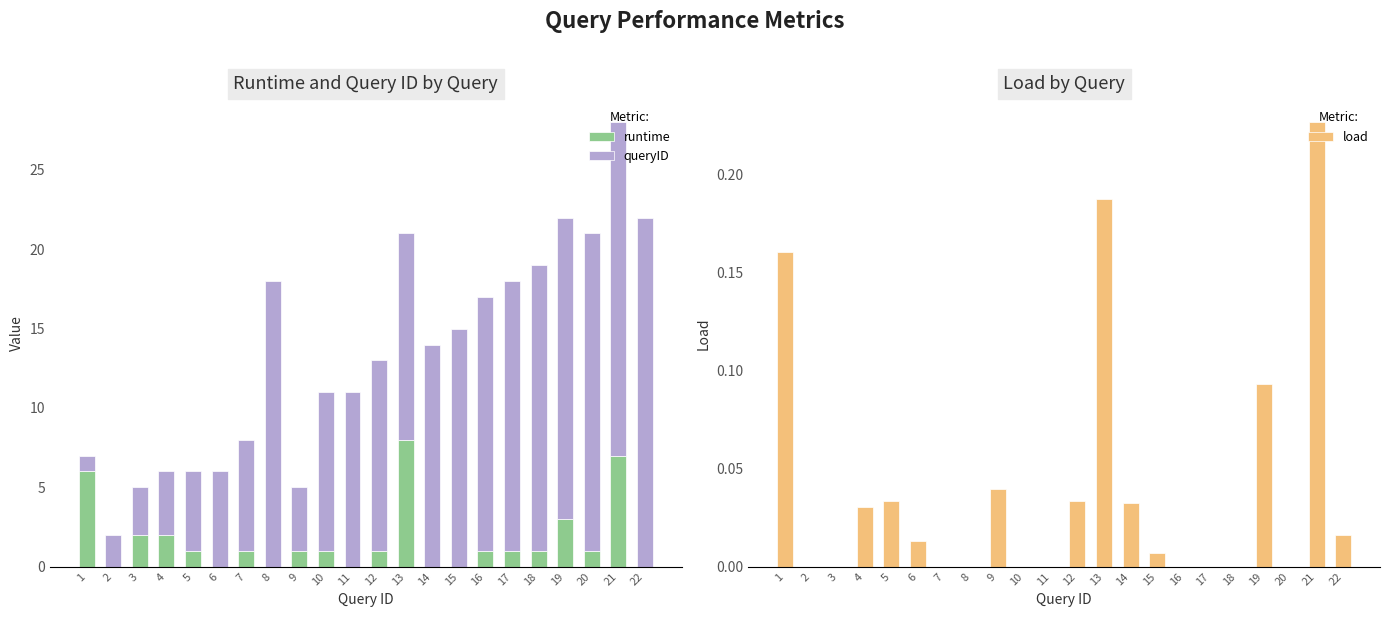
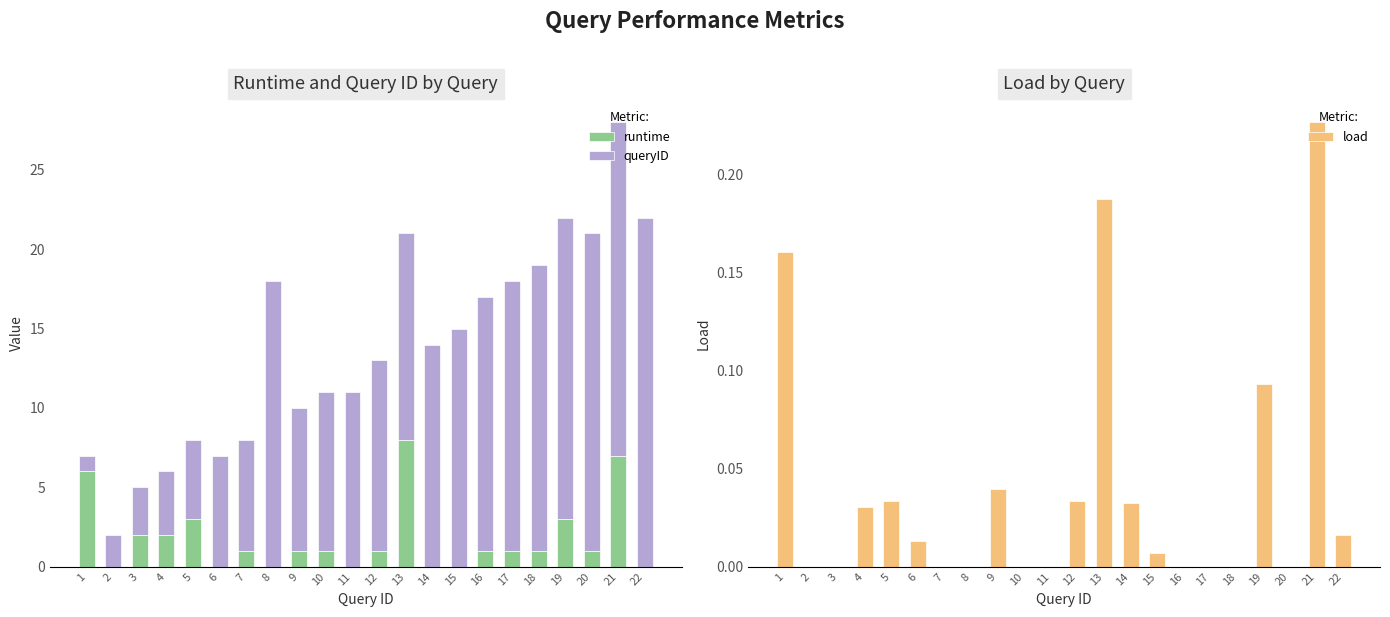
  {
    "Runtime and Query ID by Query": {
      "runtime": {
        "1": 6,
        "2": 0,
        "3": 2,
        "4": 2,
-       "5": 1,
+       "5": 3,
        "6": 0,
        "7": 1,
        "8": 0,
        "9": 1,
        "10": 1,
        "11": 0,
        "12": 1,
        "13": 8,
        "14": 0,
        "15": 0,
        "16": 1,
        "17": 1,
        "18": 1,
        "19": 3,
        "20": 1,
        "21": 7,
        "22": 0
      },
      "queryID": {
        "1": 1,
        "2": 2,
        "3": 3,
        "4": 4,
        "5": 5,
-       "6": 6,
+       "6": 7,
        "7": 7,
        "8": 18,
-       "9": 4,
+       "9": 9,
        "10": 10,
        "11": 11,
        "12": 12,
        "13": 13,
        "14": 14,
        "15": 15,
        "16": 16,
        "17": 17,
        "18": 18,
        "19": 19,
        "20": 20,
        "21": 21,
        "22": 22
      }
    },
    "Load by Query": {
      "1": 0.161,
      "2": 0.000,
      "3": 0.000,
      "4": 0.030,
      "5": 0.034,
      "6": 0.013,
      "7": 0.000,
      "8": 0.000,
      "9": 0.039,
      "10": 0.000,
      "11": 0.000,
      "12": 0.034,
      "13": 0.188,
      "14": 0.032,
      "15": 0.007,
      "16": 0.000,
      "17": 0.000,
      "18": 0.000,
      "19": 0.093,
      "20": 0.000,
      "21": 0.227,
      "22": 0.016
    }
  }
